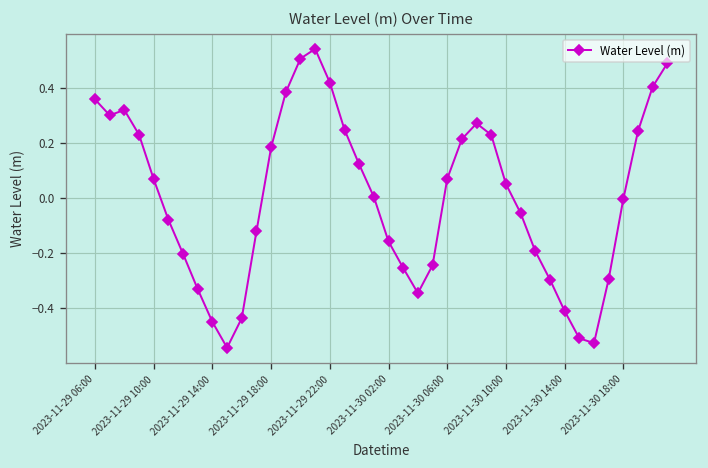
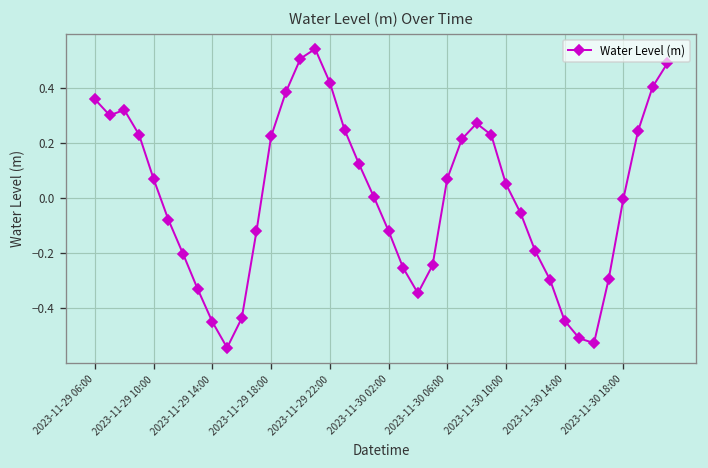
  {
    "2023-11-29 06:00": 0.36,
    "2023-11-29 10:00": 0.07,
    "2023-11-29 14:00": -0.45,
-   "2023-11-29 18:00": 0.18,
+   "2023-11-29 18:00": 0.22,
    "2023-11-29 22:00": 0.42,
-   "2023-11-30 02:00": -0.16,
+   "2023-11-30 02:00": -0.12,
    "2023-11-30 06:00": 0.07,
    "2023-11-30 10:00": 0.05,
-   "2023-11-30 14:00": -0.41,
+   "2023-11-30 14:00": -0.45,
    "2023-11-30 18:00": 0.00
  }
